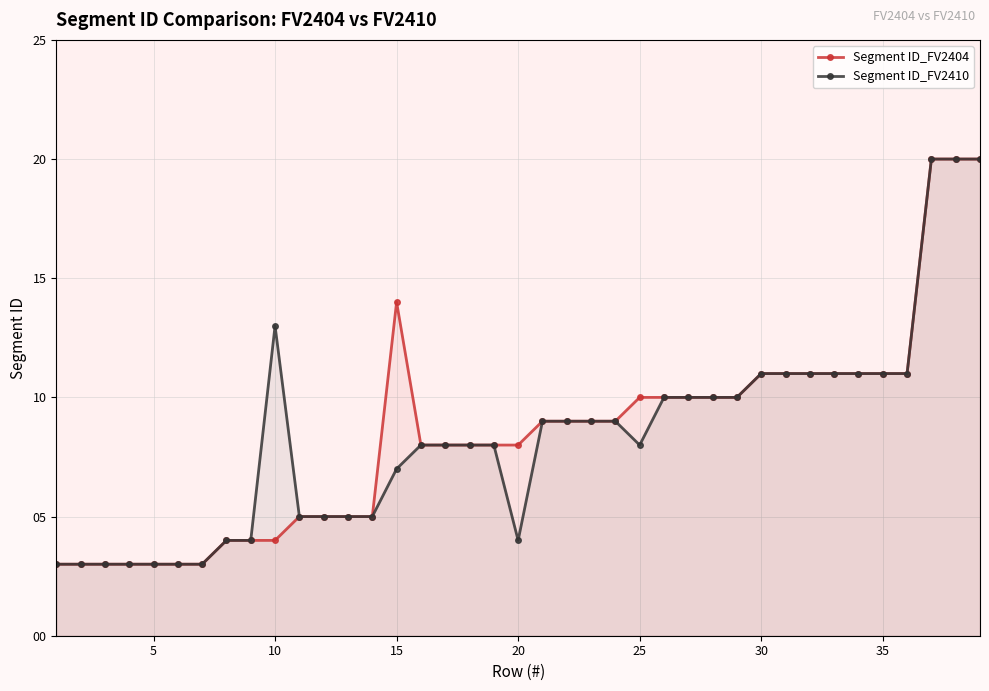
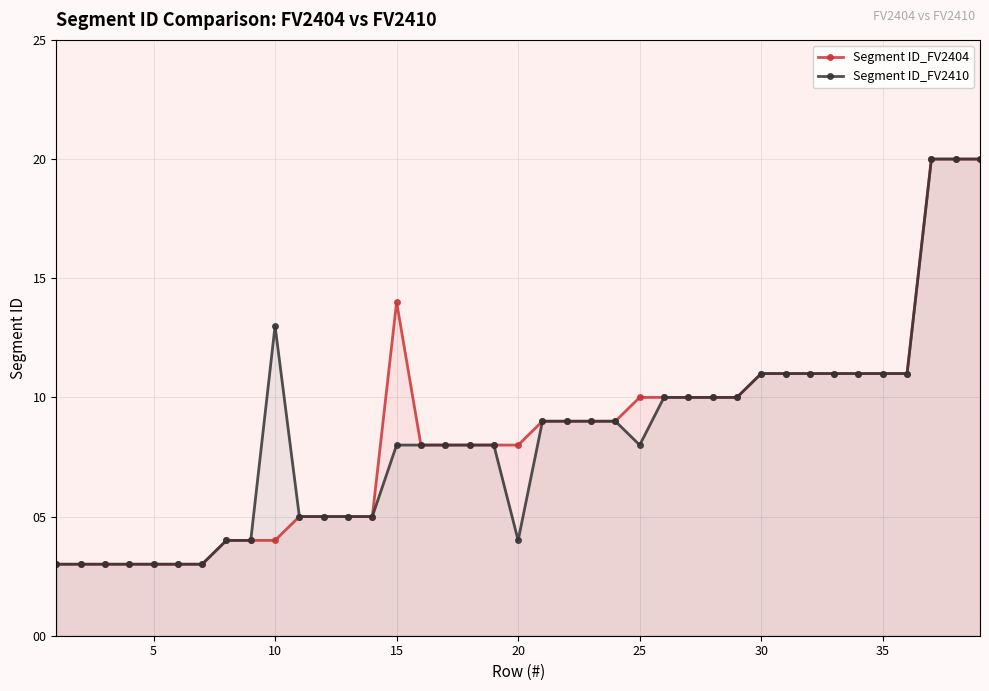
  {
    "Segment ID_FV2404": {
      "10": 4,
      "15": 14,
      "20": 8,
      "25": 10
    },
    "Segment ID_FV2410": {
      "10": 13,
-     "15": 7,
+     "15": 8,
      "20": 4,
      "25": 8
    }
  }
